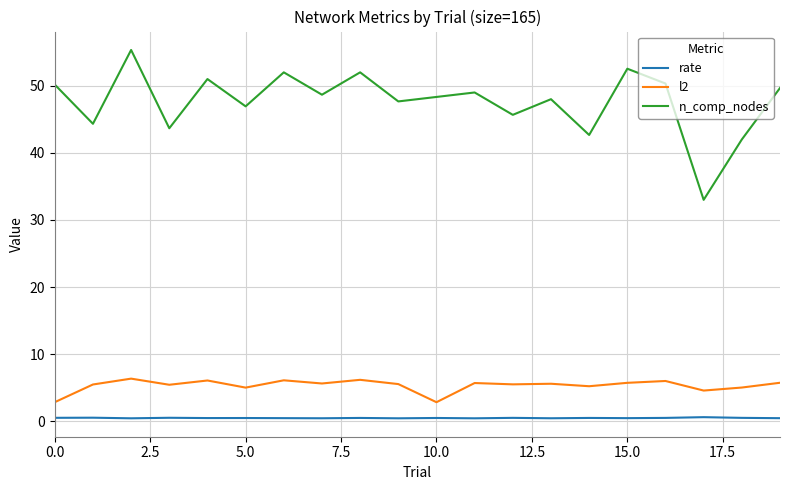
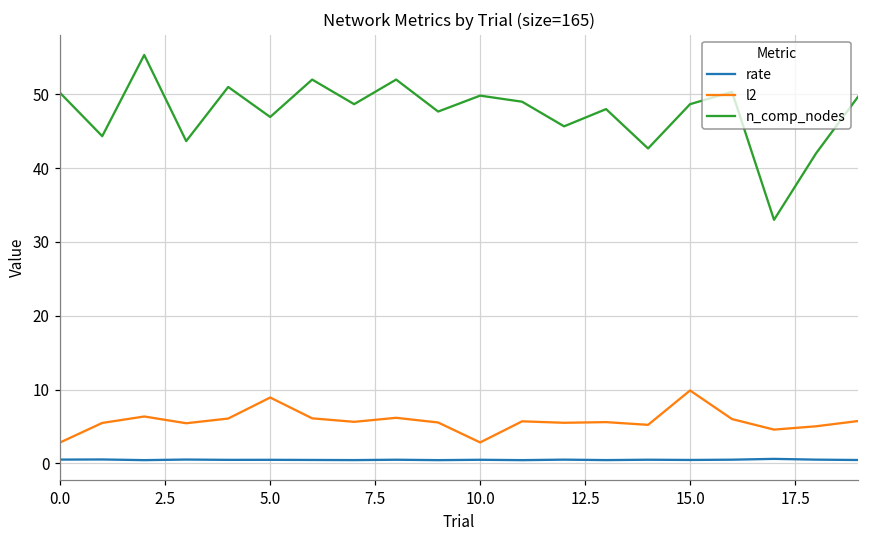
  {
    "rate": {
      "0.0": 1,
      "5.0": 0,
      "10.0": 0,
      "15.0": 0
    },
    "l2": {
      "0.0": 3,
-     "5.0": 5,
+     "5.0": 9,
      "10.0": 3,
-     "15.0": 6
+     "15.0": 10
    },
    "n_comp_nodes": {
      "0.0": 50,
      "5.0": 47,
-     "10.0": 48,
-     "15.0": 53
+     "10.0": 50,
+     "15.0": 49
    }
  }
